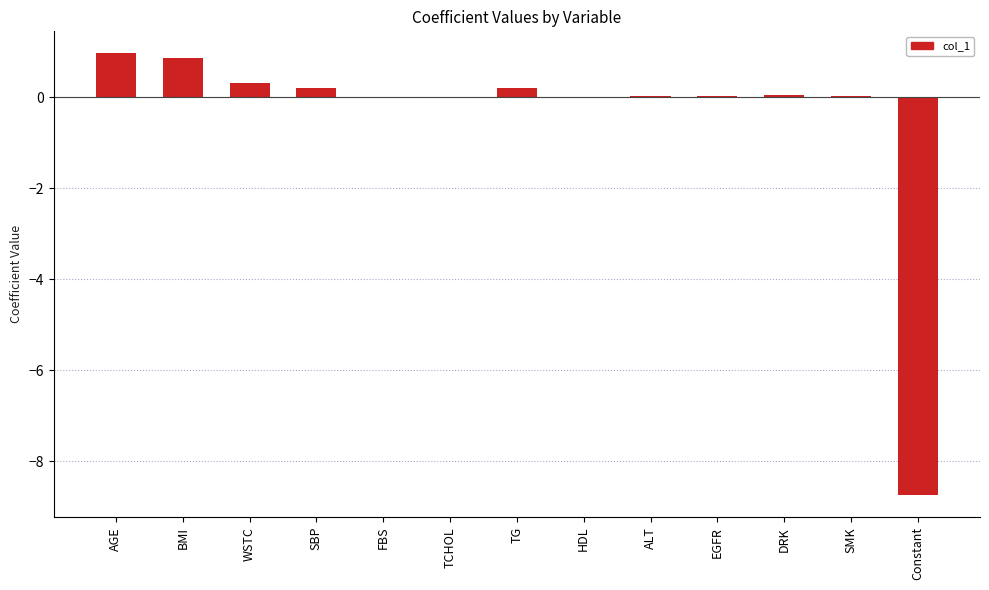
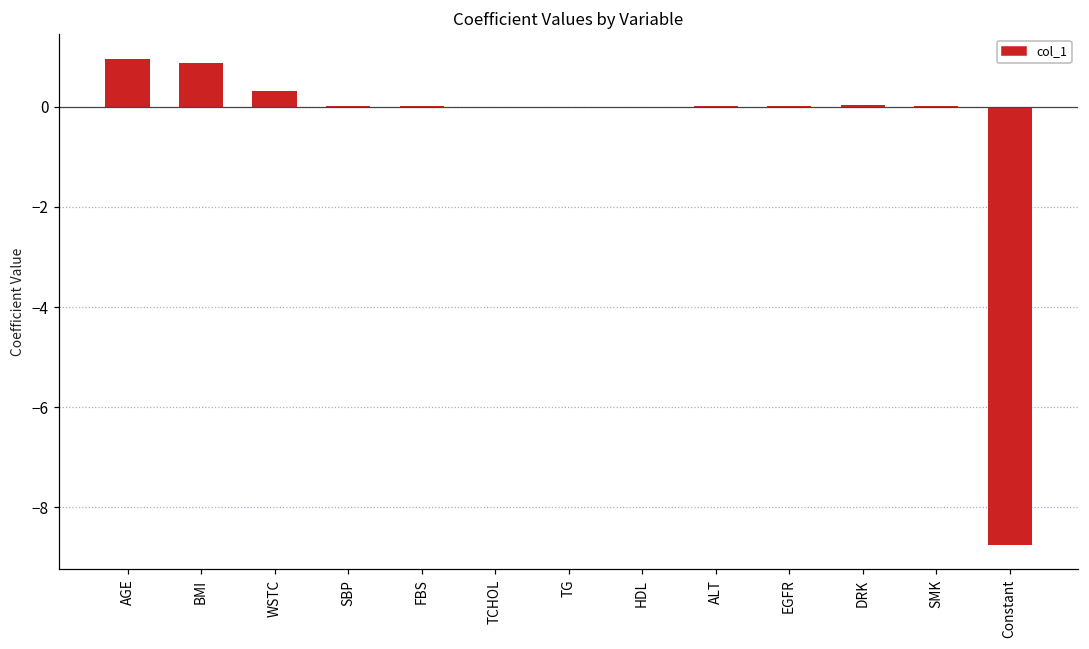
  {
    "AGE": 1.0,
    "BMI": 0.9,
    "WSTC": 0.3,
-   "SBP": 0.2,
-   "TG": 0.2,
+   "SBP": 0.0,
+   "TG": 0.0,
    "Constant": -8.7
  }
